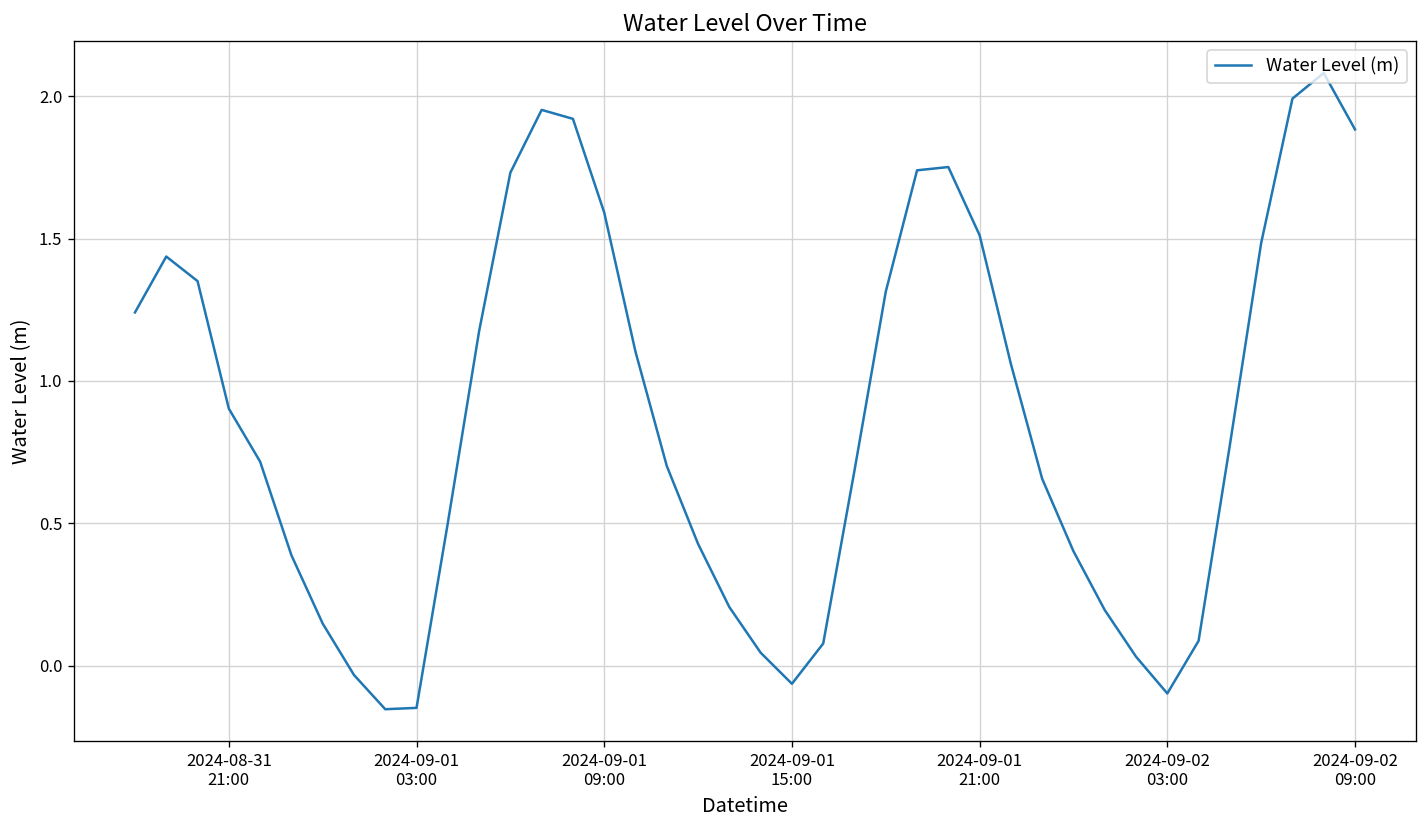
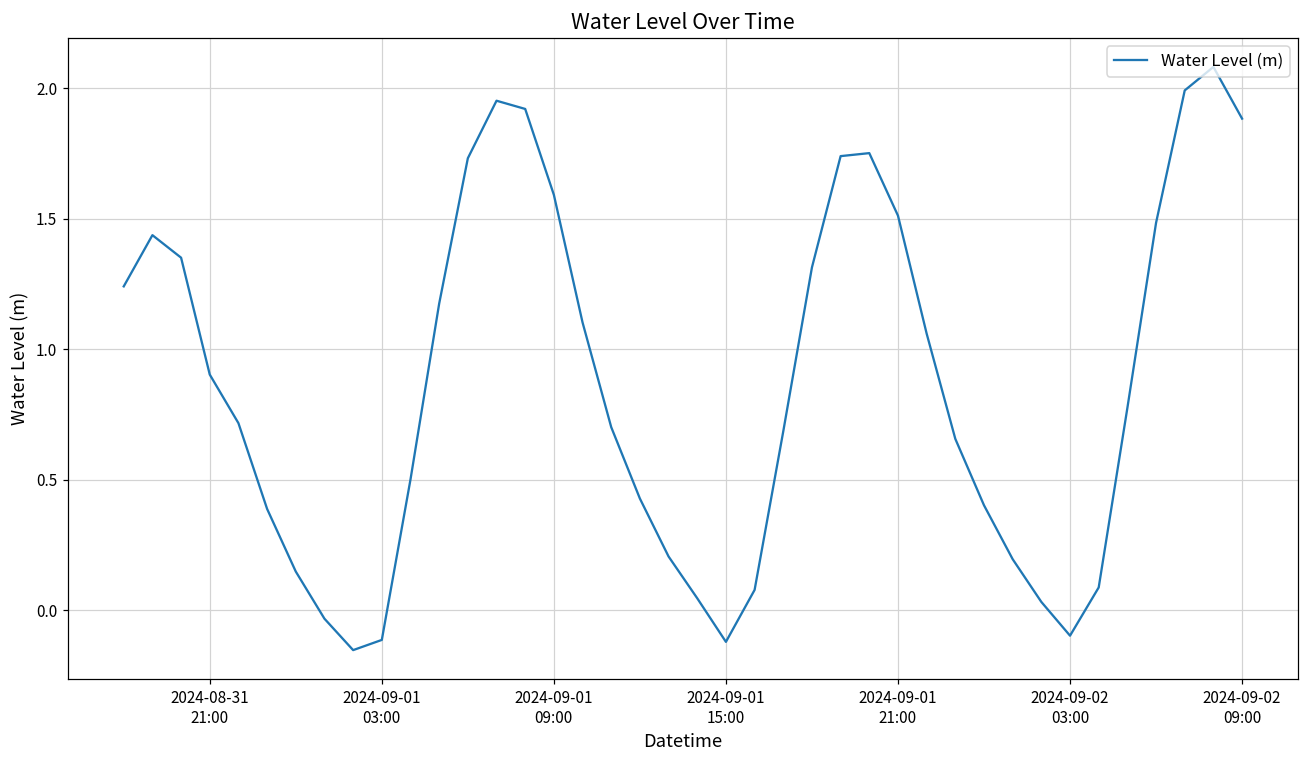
  {
    "2024-08-31 21:00": 0.90,
-   "2024-09-01 03:00": -0.15,
+   "2024-09-01 03:00": -0.11,
    "2024-09-01 09:00": 1.59,
-   "2024-09-01 15:00": -0.06,
+   "2024-09-01 15:00": -0.12,
    "2024-09-01 21:00": 1.51,
    "2024-09-02 03:00": -0.10,
    "2024-09-02 09:00": 1.88
  }
